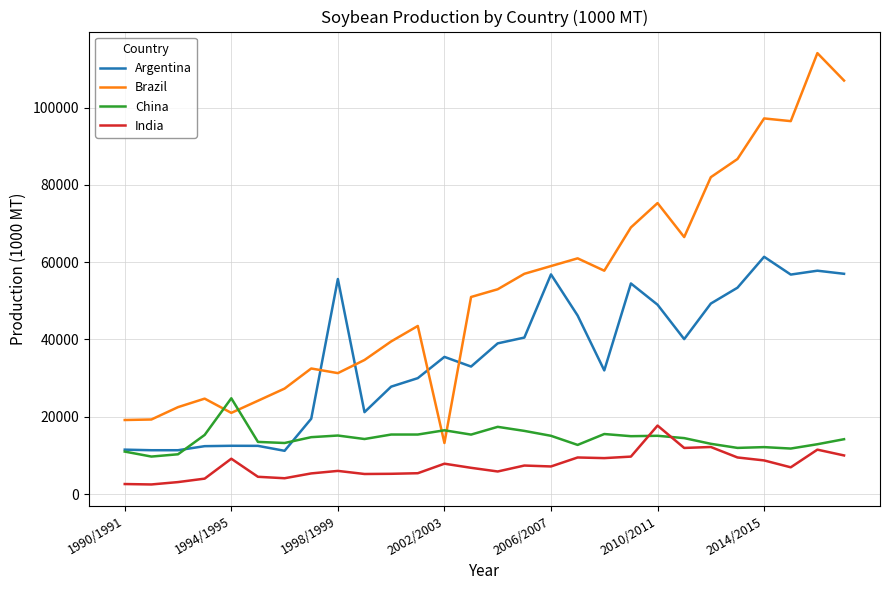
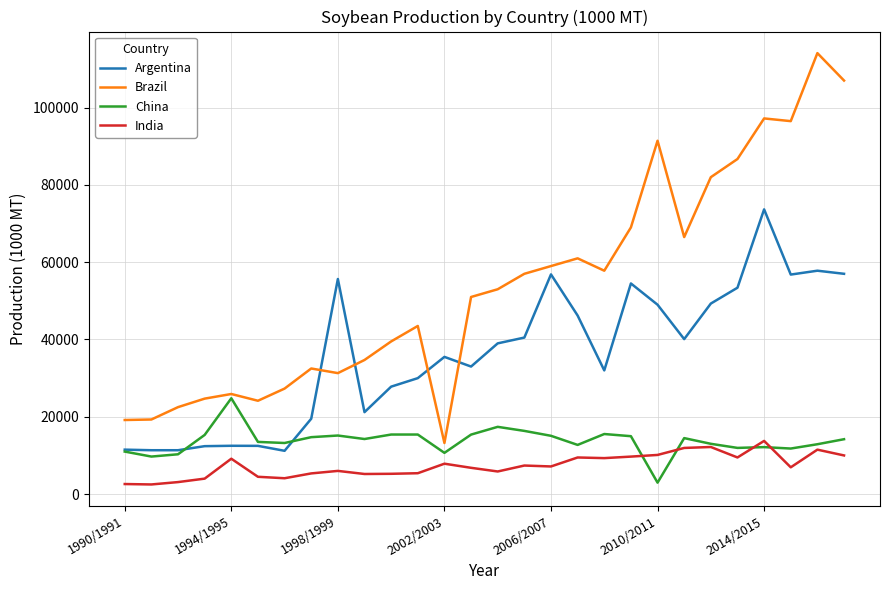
  {
    "Argentina": {
      "1994/1995": 13000,
      "1998/1999": 56000,
      "2002/2003": 36000,
      "2006/2007": 57000,
      "2010/2011": 49000,
-     "2014/2015": 61000
+     "2014/2015": 74000
    },
    "Brazil": {
      "1990/1991": 19000,
-     "1994/1995": 21000,
+     "1994/1995": 26000,
      "1998/1999": 31000,
      "2002/2003": 13000,
      "2006/2007": 59000,
-     "2010/2011": 75000,
+     "2010/2011": 91000,
      "2014/2015": 97000
    },
    "China": {
      "1994/1995": 25000,
      "1998/1999": 15000,
-     "2002/2003": 17000,
+     "2002/2003": 11000,
      "2006/2007": 15000,
-     "2010/2011": 15000,
+     "2010/2011": 3000,
      "2014/2015": 12000
    },
    "India": {
      "1990/1991": 3000,
      "1994/1995": 9000,
      "1998/1999": 6000,
      "2002/2003": 8000,
      "2006/2007": 7000,
-     "2010/2011": 18000,
-     "2014/2015": 9000
+     "2010/2011": 10000,
+     "2014/2015": 14000
    }
  }
